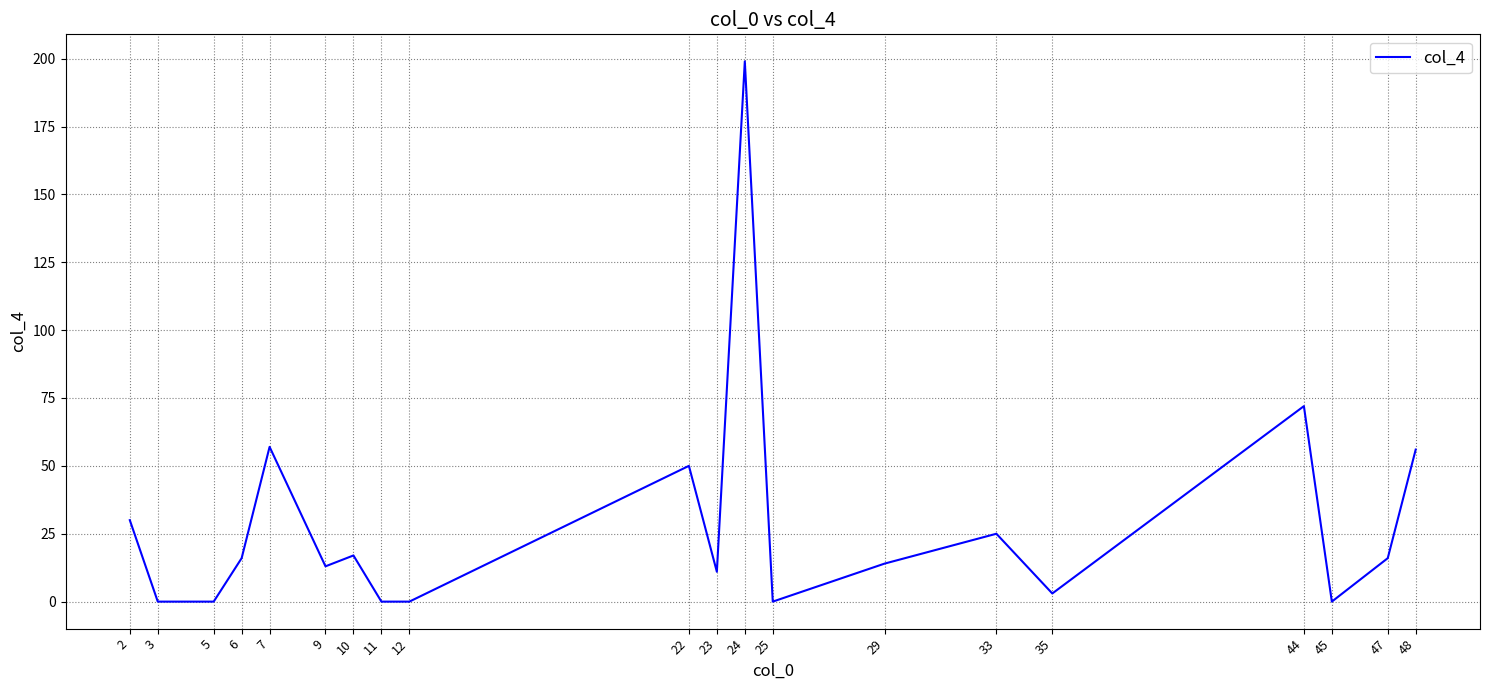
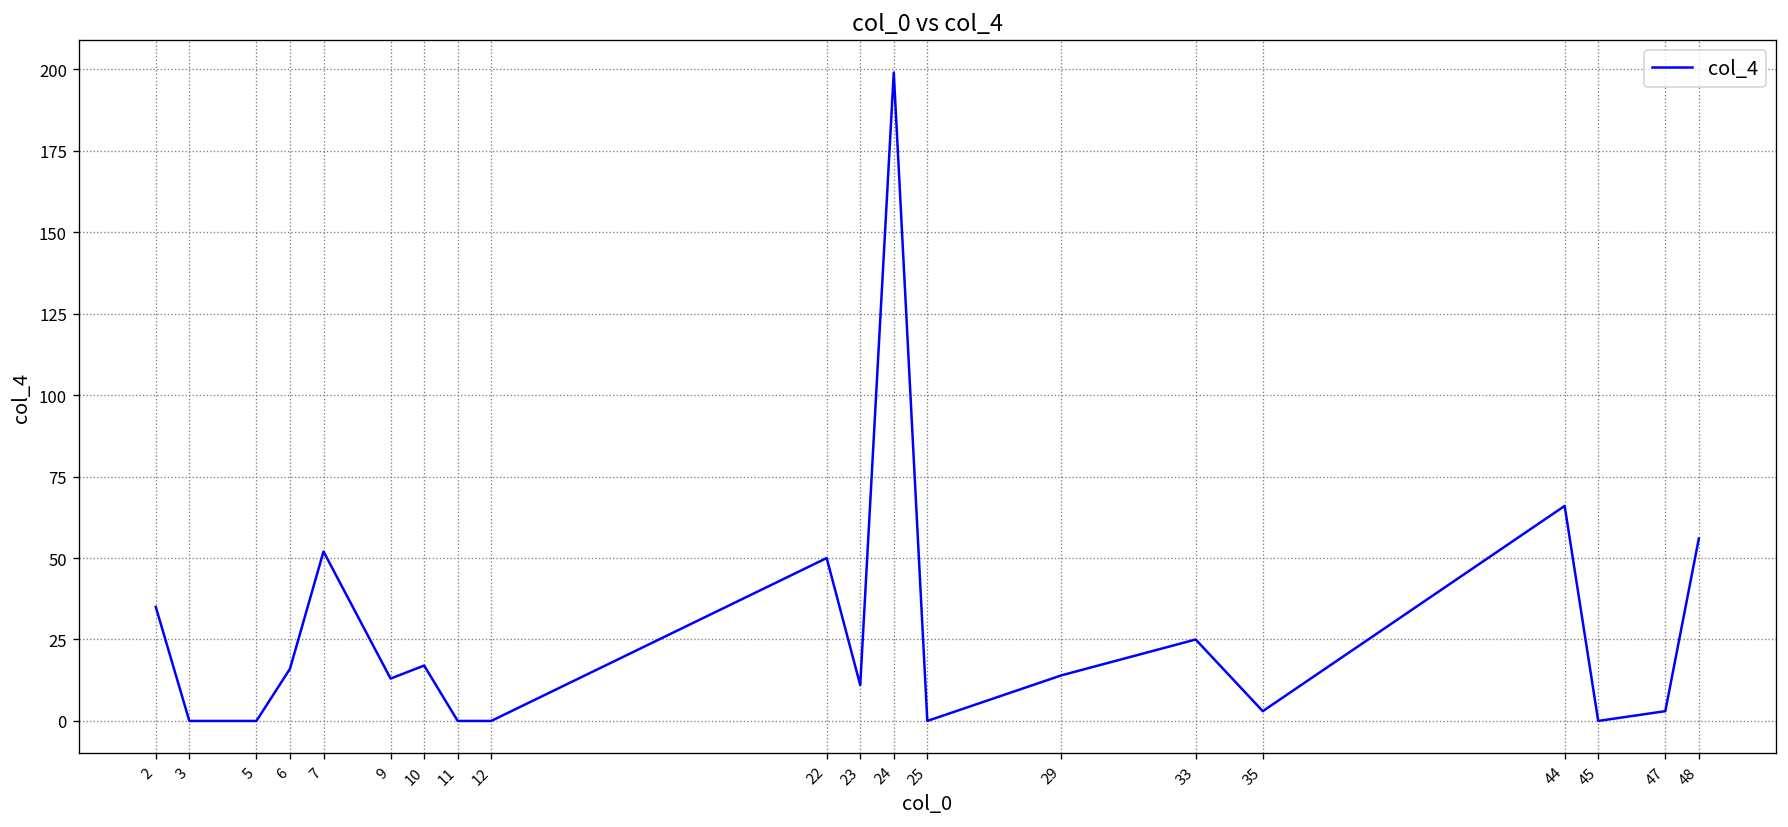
  {
-   "2": 30,
+   "2": 35,
    "3": 0,
    "5": 0,
    "6": 16,
-   "7": 57,
+   "7": 52,
    "9": 13,
    "10": 17,
    "11": 0,
    "12": 0,
    "22": 50,
    "23": 11,
    "24": 199,
    "25": 0,
    "29": 14,
    "33": 25,
    "35": 3,
-   "44": 72,
+   "44": 66,
    "45": 0,
-   "47": 16,
+   "47": 3,
    "48": 56
  }
